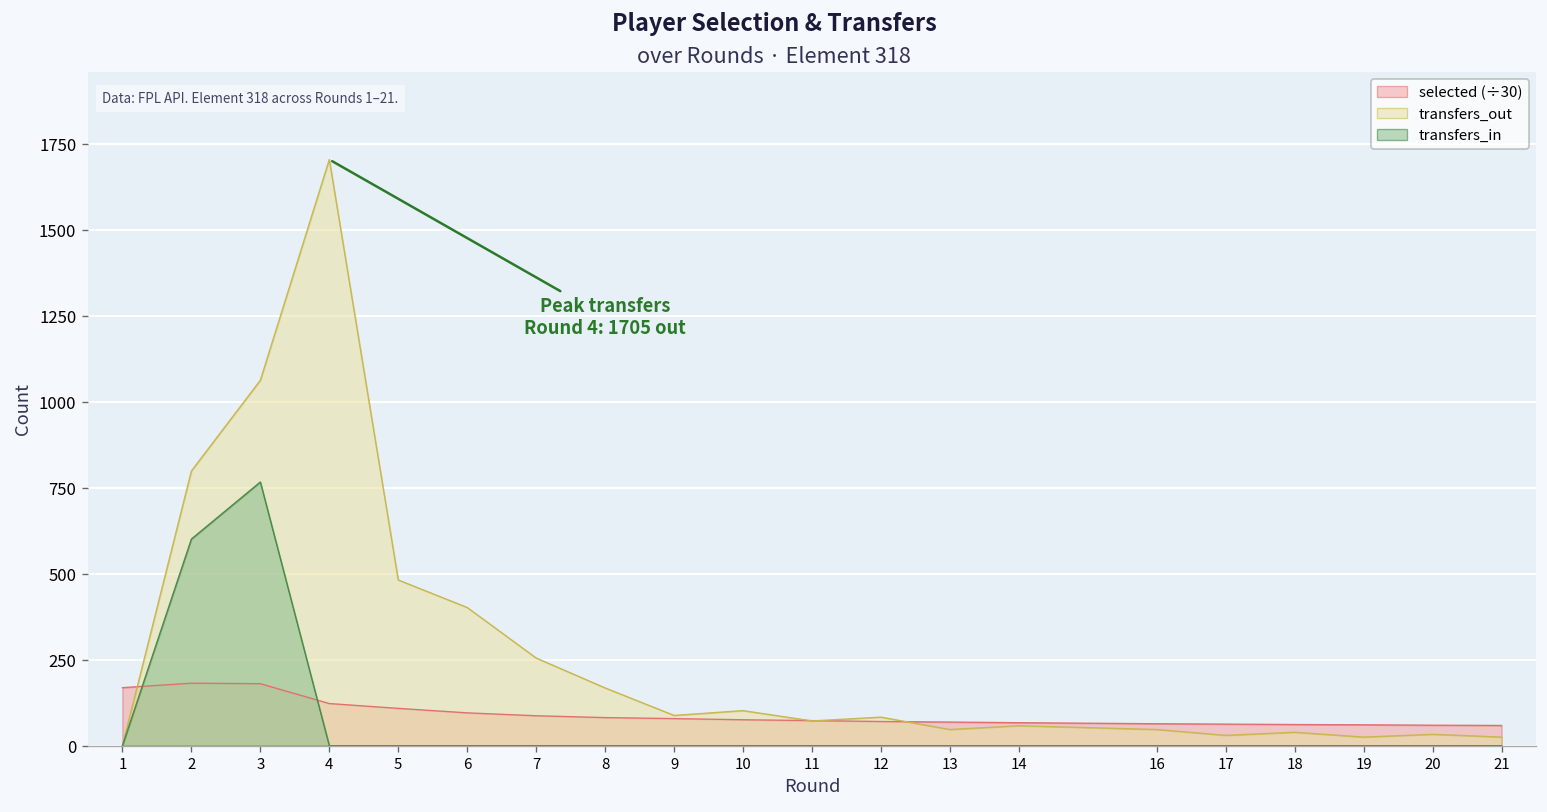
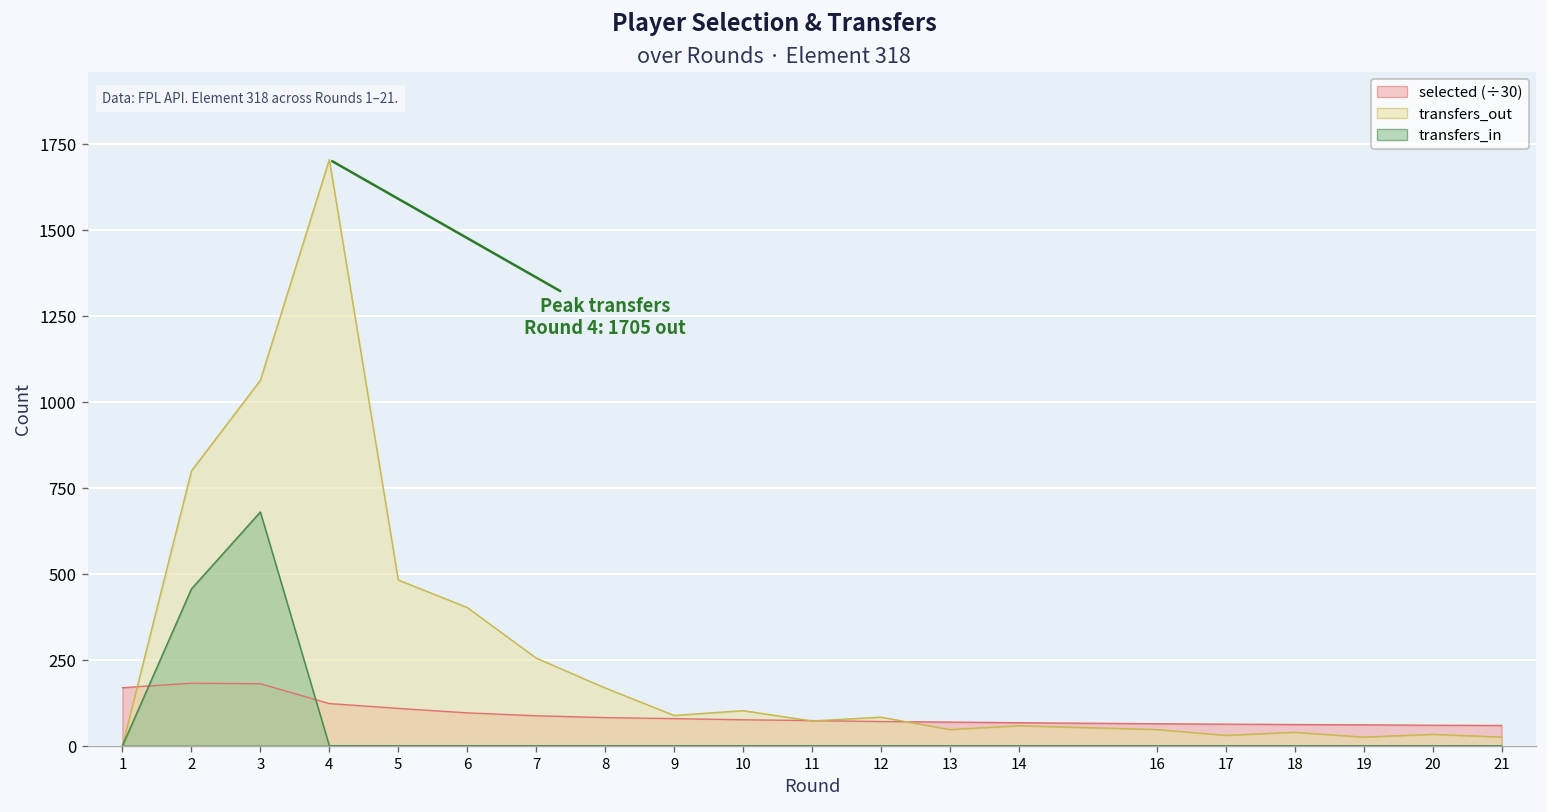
  {
    "transfers_in": {
-     "2": 600,
-     "3": 770,
+     "2": 460,
+     "3": 680,
      "4": 0,
      "5": 0,
      "6": 0,
      "7": 0,
      "8": 0,
      "9": 0,
      "10": 0,
      "11": 0,
      "12": 0,
      "13": 0,
      "14": 0,
      "16": 0,
      "17": 0,
      "18": 0,
      "19": 0,
      "20": 0,
      "21": 0
    }
  }
